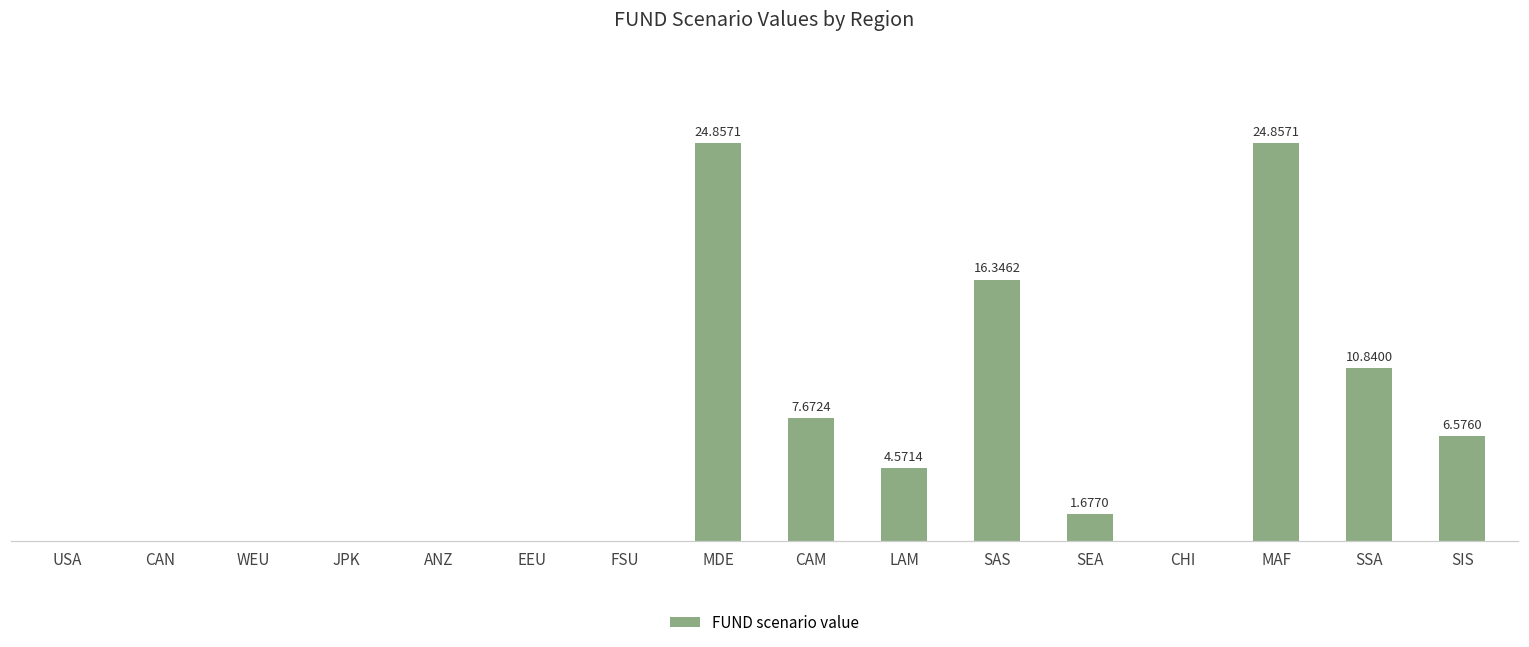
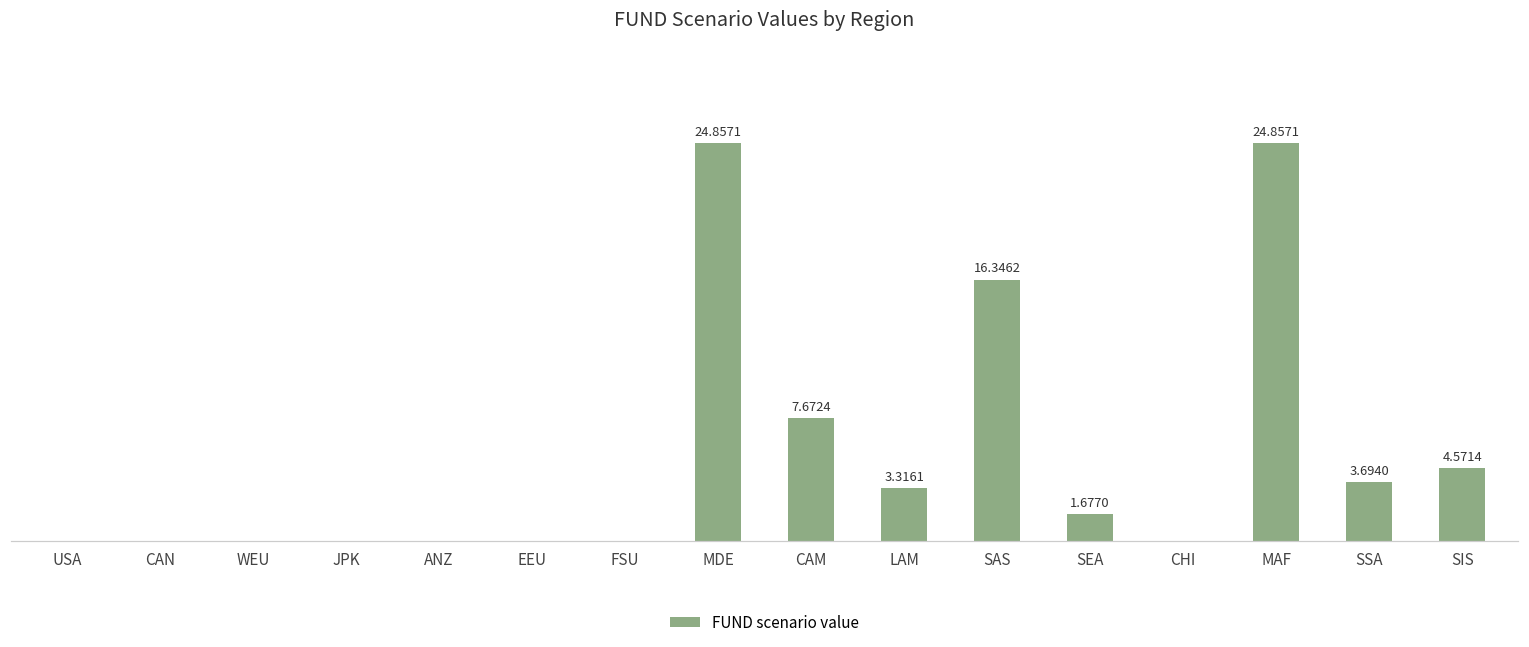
  {
    "MDE": 24.8571,
    "CAM": 7.6724,
-   "LAM": 4.5714,
+   "LAM": 3.3161,
    "SAS": 16.3462,
    "SEA": 1.6770,
    "MAF": 24.8571,
-   "SSA": 10.8400,
-   "SIS": 6.5760
+   "SSA": 3.6940,
+   "SIS": 4.5714
  }
